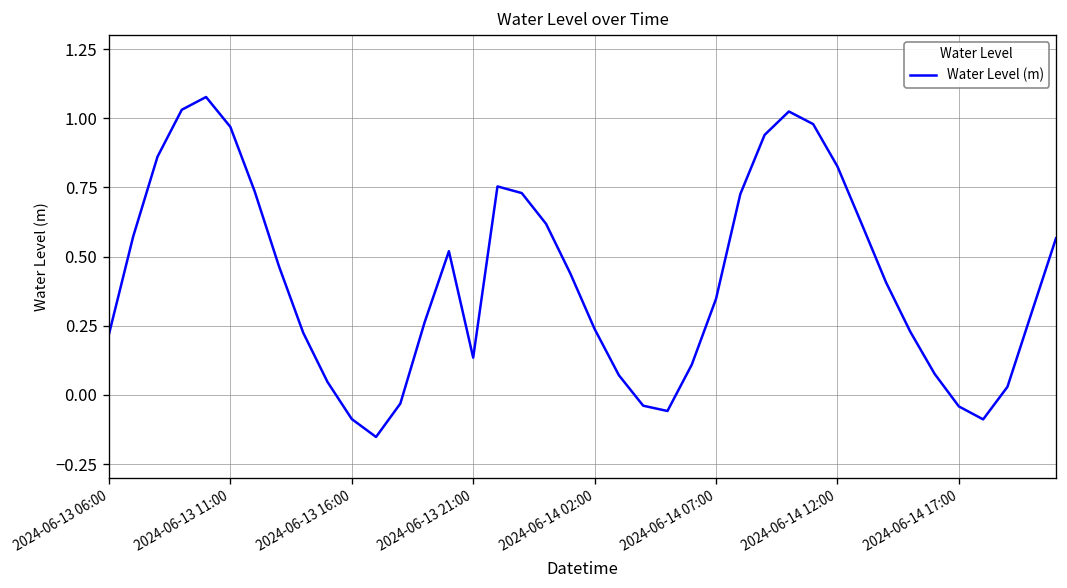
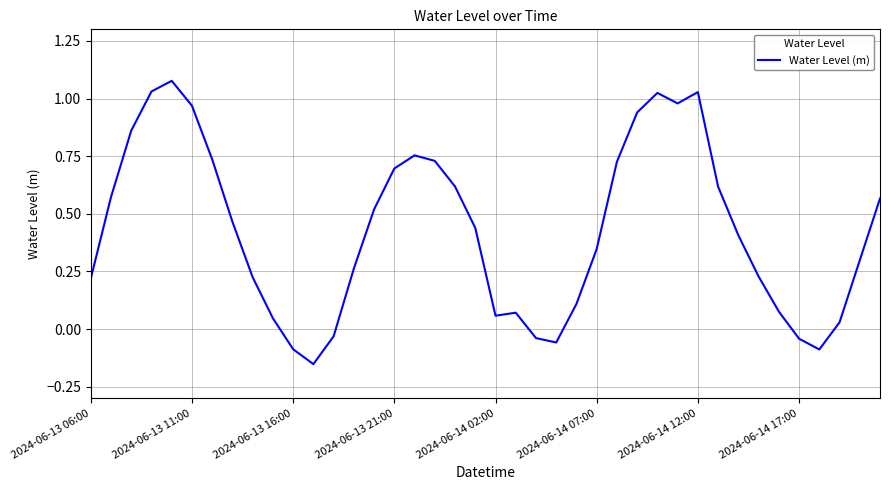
  {
    "2024-06-13 06:00": 0.22,
    "2024-06-13 11:00": 0.97,
    "2024-06-13 16:00": -0.09,
-   "2024-06-13 21:00": 0.13,
-   "2024-06-14 02:00": 0.24,
+   "2024-06-13 21:00": 0.70,
+   "2024-06-14 02:00": 0.06,
    "2024-06-14 07:00": 0.35,
-   "2024-06-14 12:00": 0.83,
+   "2024-06-14 12:00": 1.03,
    "2024-06-14 17:00": -0.04
  }
